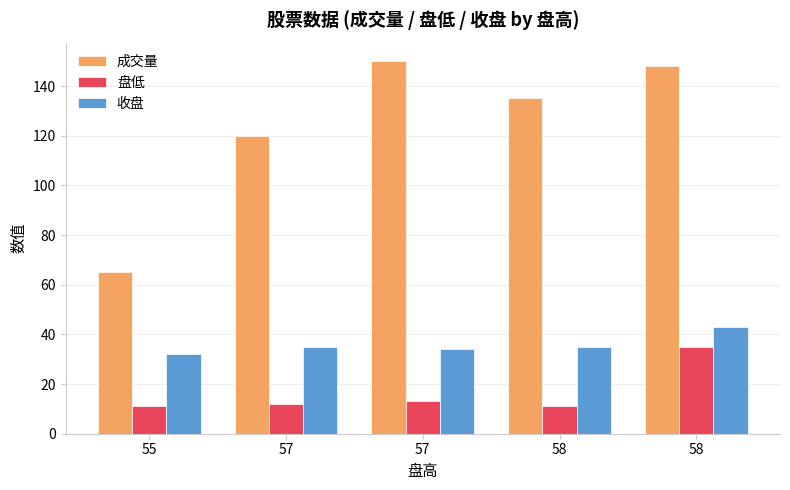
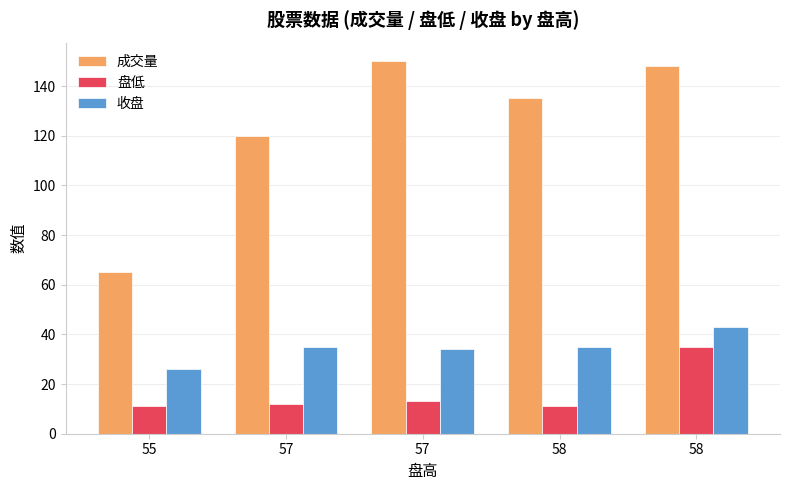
  {
    "成交量": {
      "55": 65
    },
    "盘低": {
      "55": 11
    },
    "收盘": {
-     "55": 32
+     "55": 26
    }
  }
